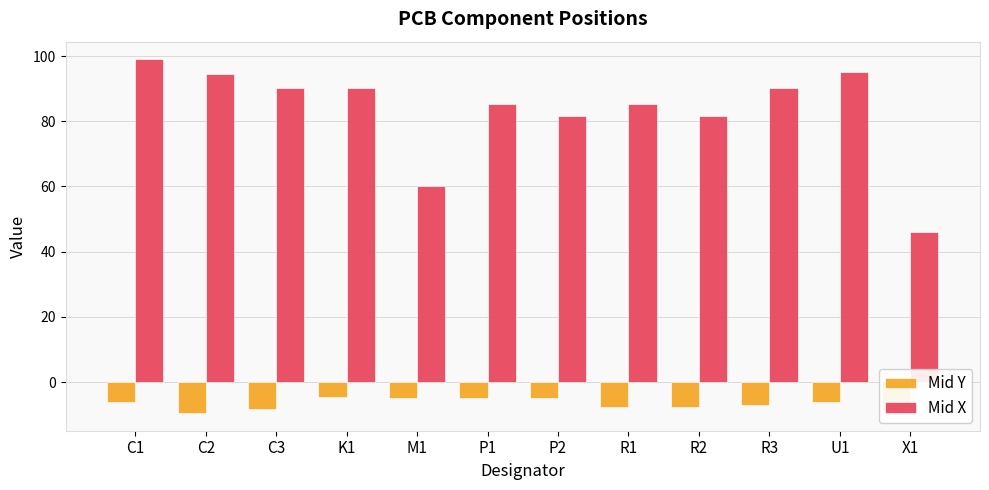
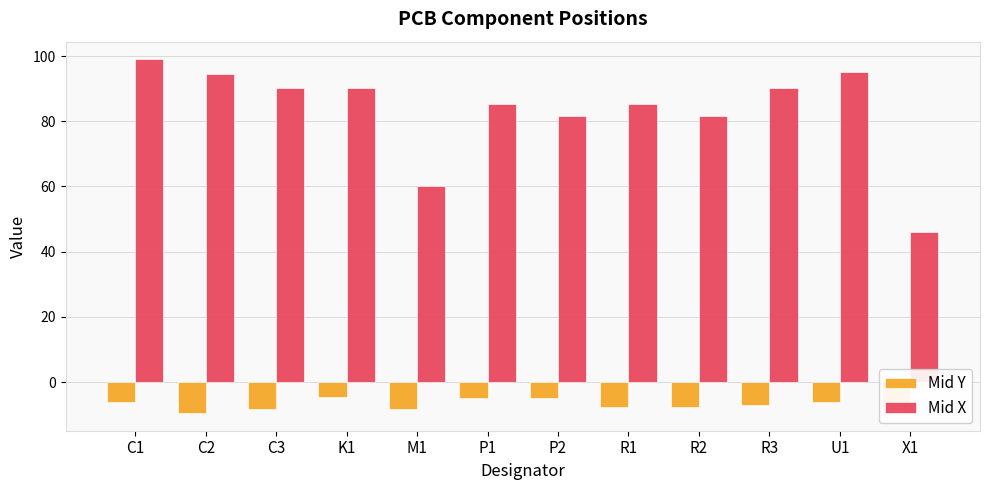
  {
    "Mid Y": {
      "C1": -6,
      "C2": -10,
      "C3": -8,
      "K1": -5,
-     "M1": -5,
+     "M1": -8,
      "P1": -5,
      "P2": -5,
      "R1": -8,
      "R2": -8,
      "R3": -7,
      "U1": -6
    },
    "Mid X": {
      "C1": 99,
      "C2": 95,
      "C3": 90,
      "K1": 90,
      "M1": 60,
      "P1": 85,
      "P2": 82,
      "R1": 85,
      "R2": 82,
      "R3": 90,
      "U1": 95,
      "X1": 46
    }
  }
